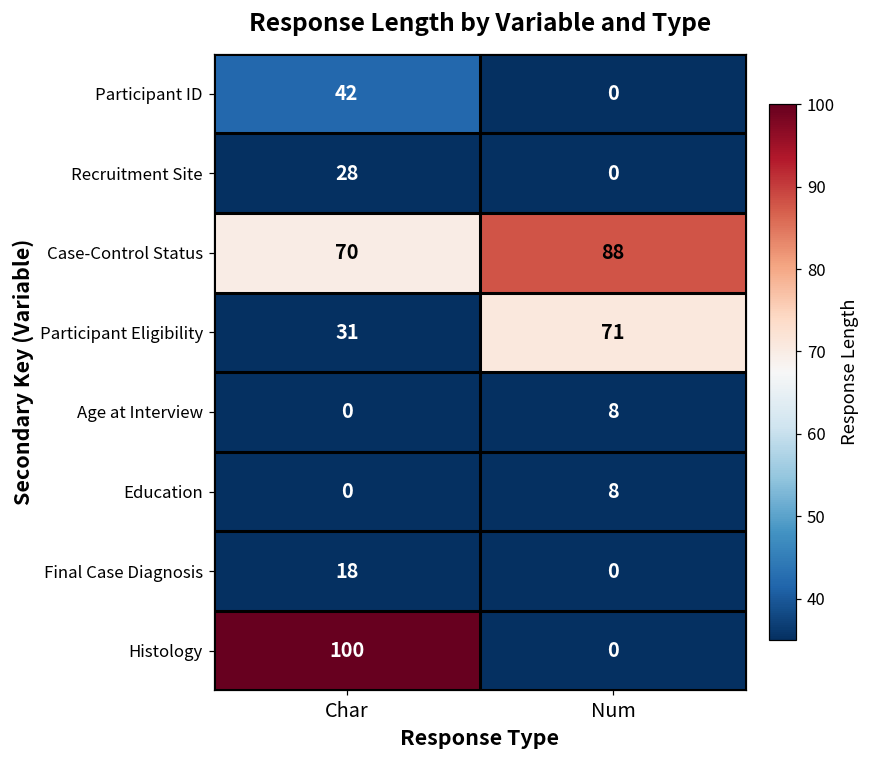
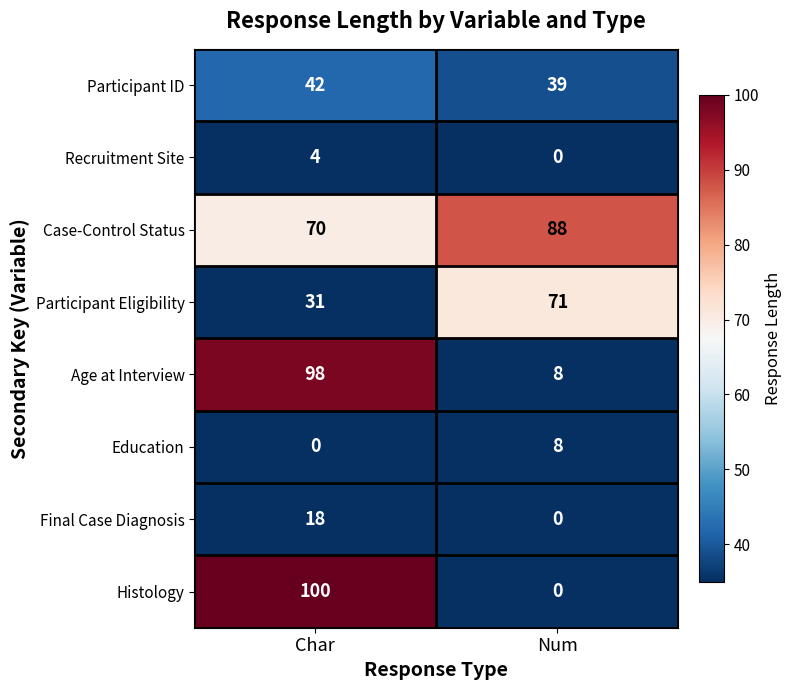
  {
    "Participant ID": {
      "Char": 42,
-     "Num": 0
+     "Num": 39
    },
    "Recruitment Site": {
-     "Char": 28,
+     "Char": 4,
      "Num": 0
    },
    "Case-Control Status": {
      "Char": 70,
      "Num": 88
    },
    "Participant Eligibility": {
      "Char": 31,
      "Num": 71
    },
    "Age at Interview": {
-     "Char": 0,
+     "Char": 98,
      "Num": 8
    },
    "Education": {
      "Char": 0,
      "Num": 8
    },
    "Final Case Diagnosis": {
      "Char": 18,
      "Num": 0
    },
    "Histology": {
      "Char": 100,
      "Num": 0
    }
  }
